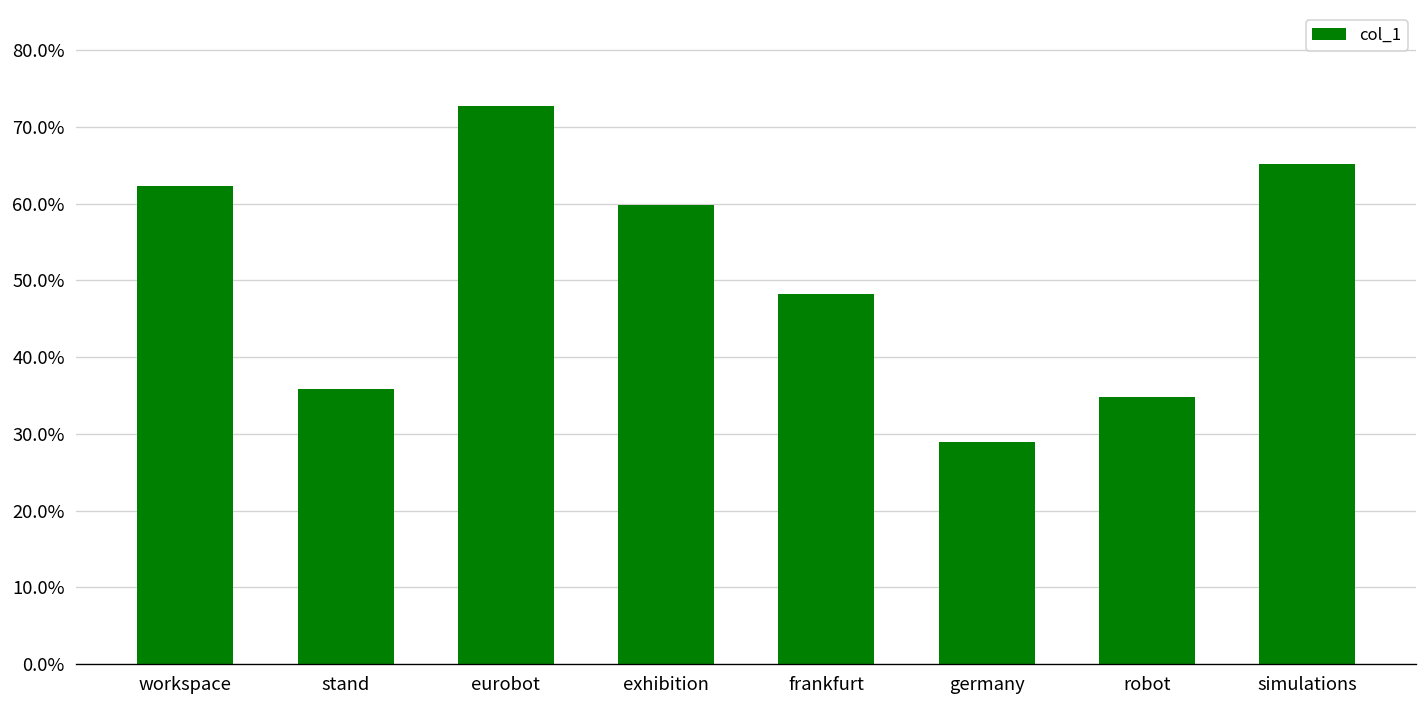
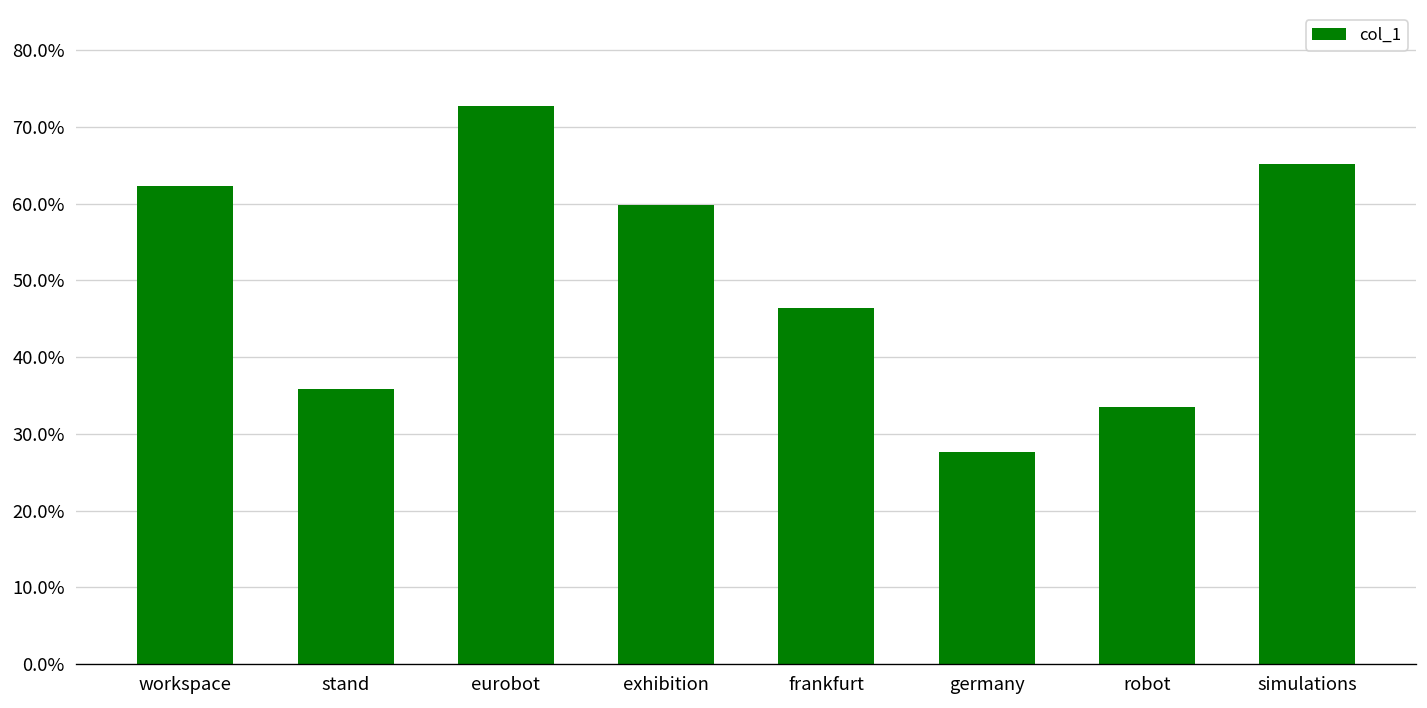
  {
    "workspace": "62%",
    "stand": "36%",
    "eurobot": "73%",
    "exhibition": "60%",
-   "frankfurt": "48%",
-   "germany": "29%",
-   "robot": "35%",
+   "frankfurt": "46%",
+   "germany": "28%",
+   "robot": "34%",
    "simulations": "65%"
  }
